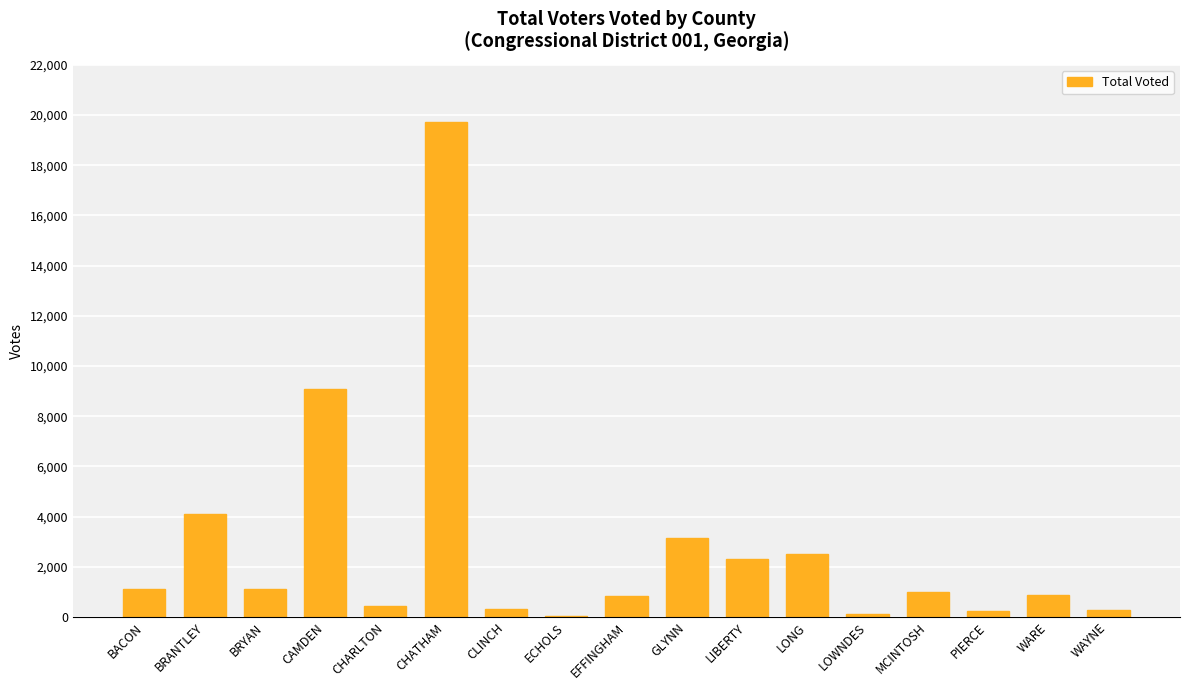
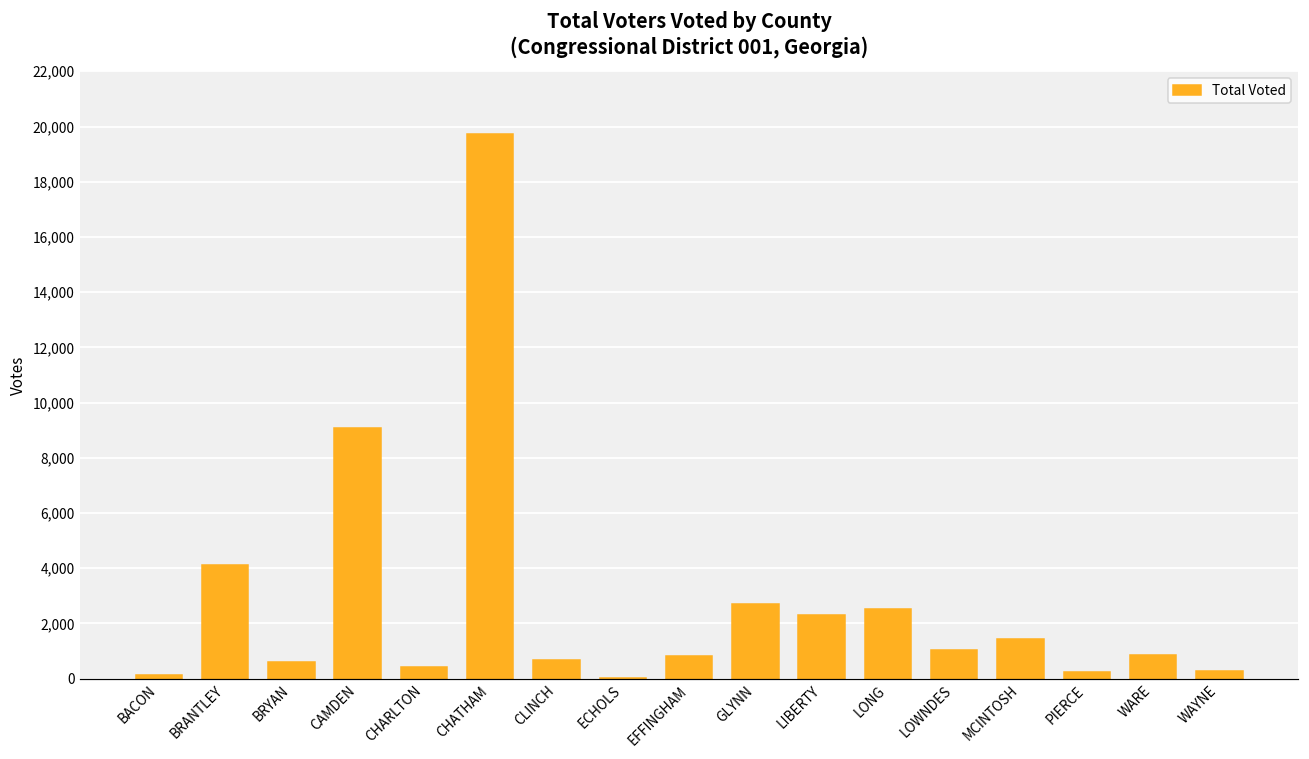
  {
-   "BACON": "1,100",
+   "BACON": "100",
    "BRANTLEY": "4,100",
-   "BRYAN": "1,100",
+   "BRYAN": "600",
    "CAMDEN": "9,100",
    "CHARLTON": "400",
    "CHATHAM": "19,700",
-   "CLINCH": "300",
+   "CLINCH": "700",
    "EFFINGHAM": "800",
-   "GLYNN": "3,100",
+   "GLYNN": "2,700",
    "LIBERTY": "2,300",
    "LONG": "2,500",
-   "LOWNDES": "100",
-   "MCINTOSH": "1,000",
+   "LOWNDES": "1,000",
+   "MCINTOSH": "1,400",
    "PIERCE": "200",
    "WARE": "900",
    "WAYNE": "300"
  }
